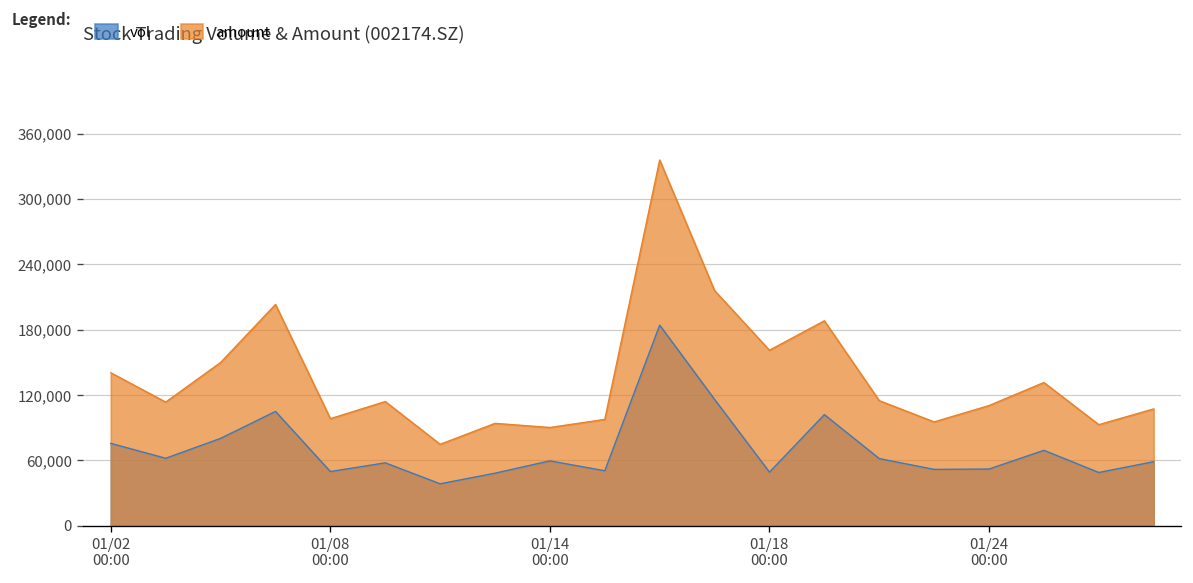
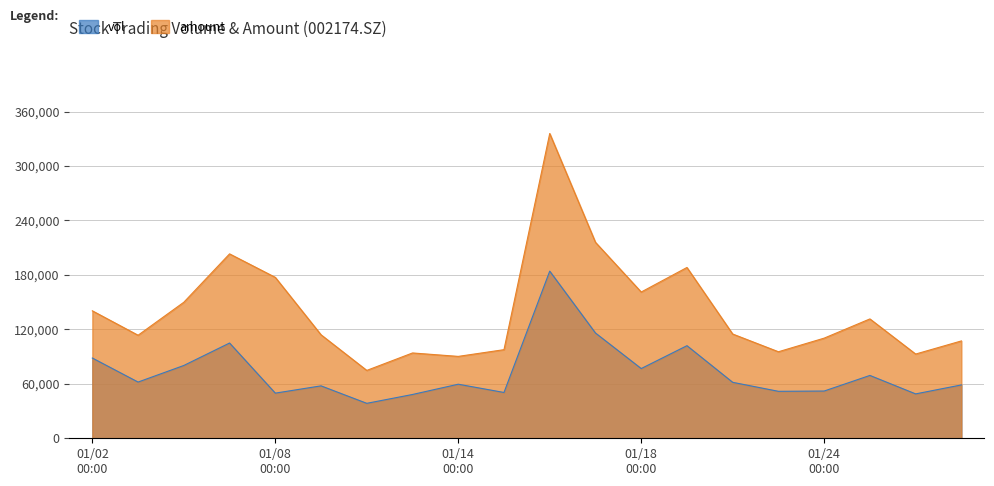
  {
    "vol": {
-     "01/02 00:00": "80,000",
+     "01/02 00:00": "90,000",
      "01/08 00:00": "50,000",
      "01/14 00:00": "60,000",
-     "01/18 00:00": "50,000",
+     "01/18 00:00": "80,000",
      "01/24 00:00": "50,000"
    },
    "amount": {
      "01/02 00:00": "140,000",
-     "01/08 00:00": "100,000",
+     "01/08 00:00": "180,000",
      "01/14 00:00": "90,000",
      "01/18 00:00": "160,000",
      "01/24 00:00": "110,000"
    }
  }
